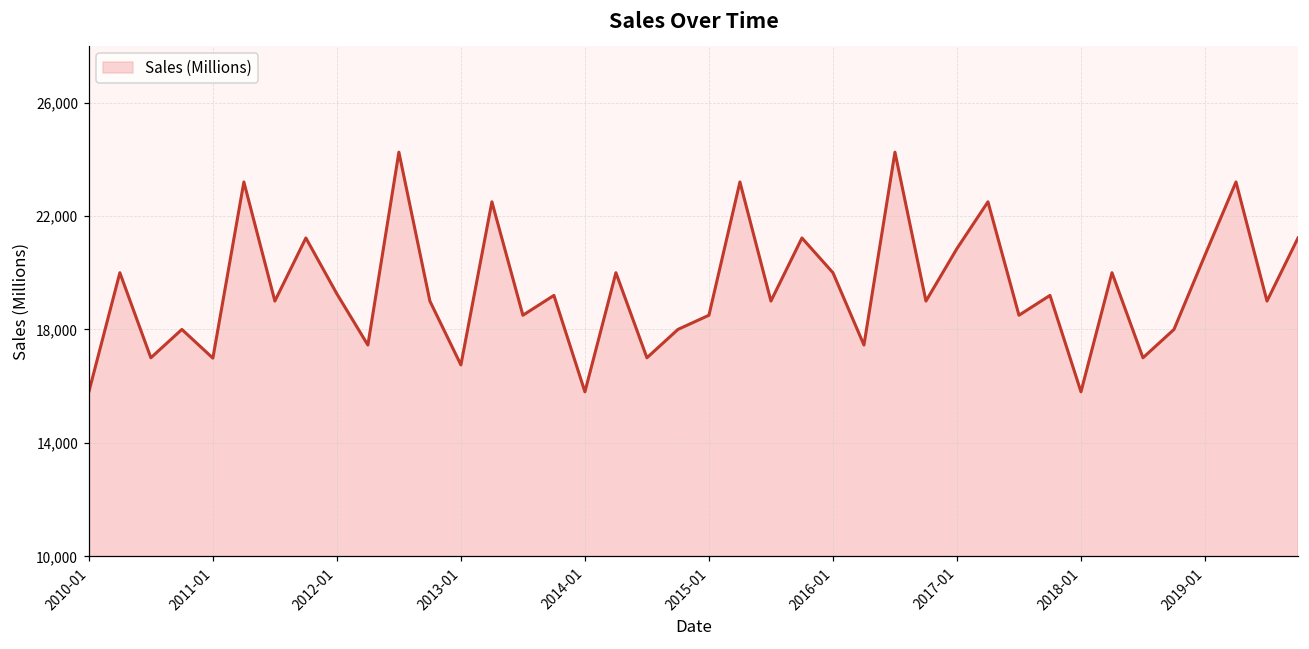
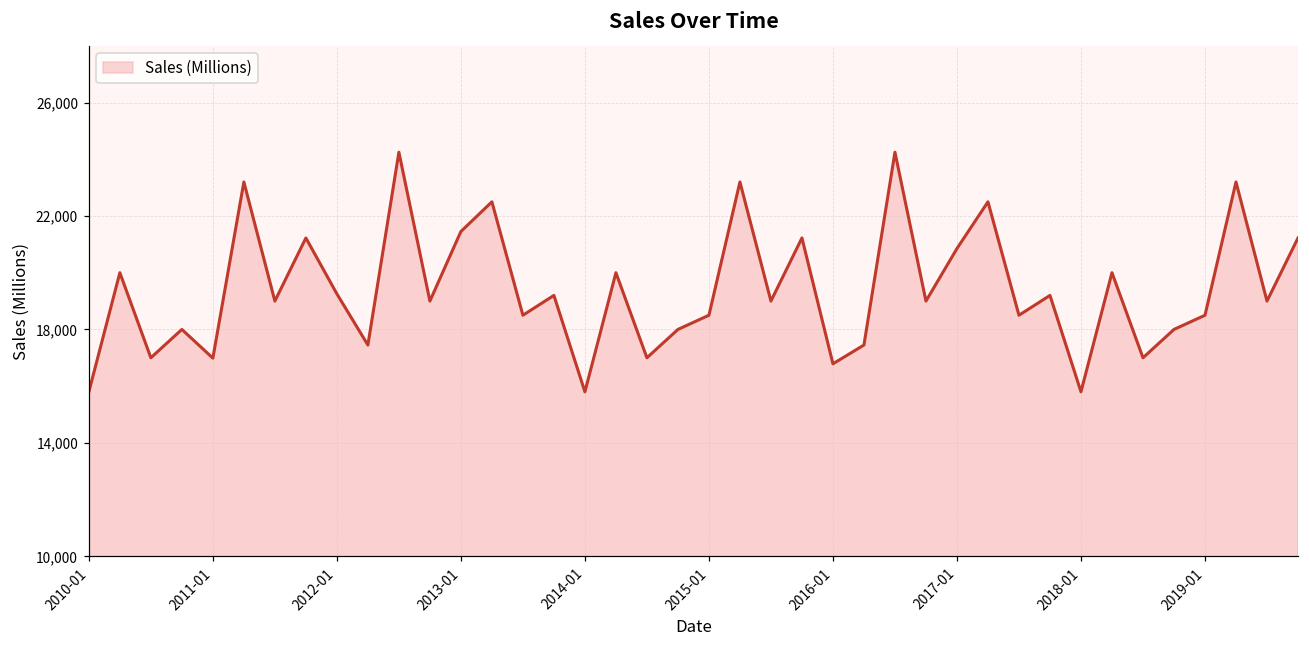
  {
    "2010-01": "15,800",
    "2011-01": "17,000",
    "2012-01": "19,300",
-   "2013-01": "16,700",
+   "2013-01": "21,500",
    "2014-01": "15,800",
    "2015-01": "18,500",
-   "2016-01": "20,000",
+   "2016-01": "16,800",
    "2017-01": "20,900",
    "2018-01": "15,800",
-   "2019-01": "20,600"
+   "2019-01": "18,500"
  }
